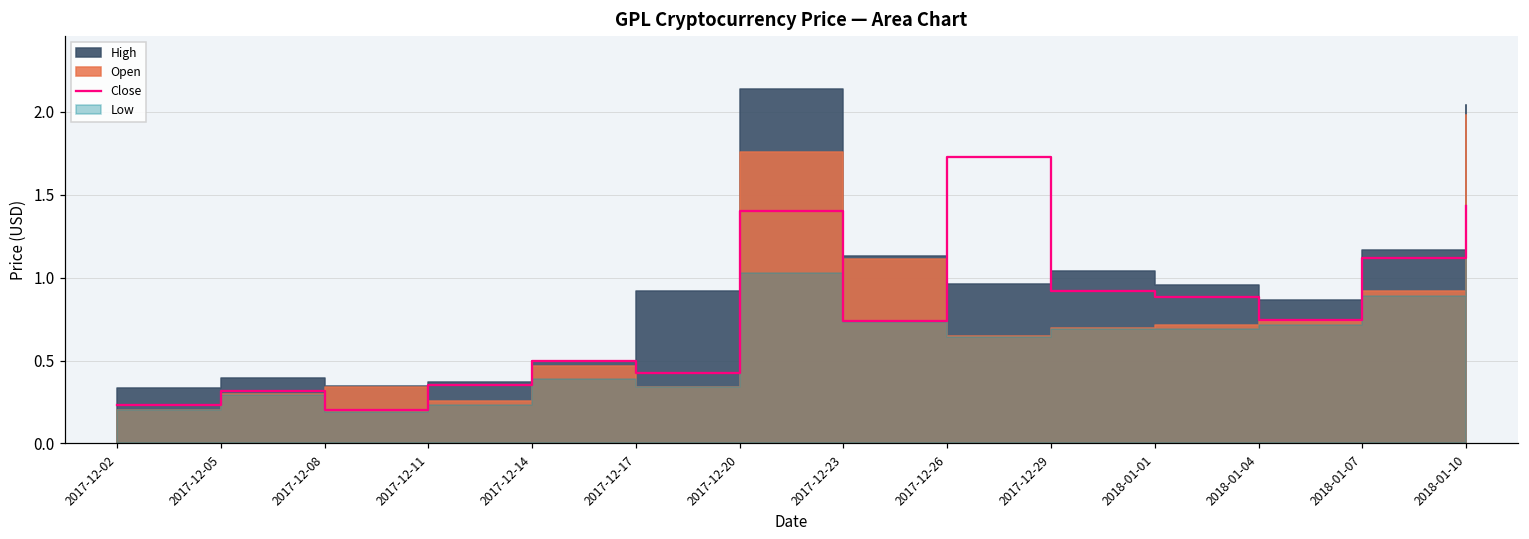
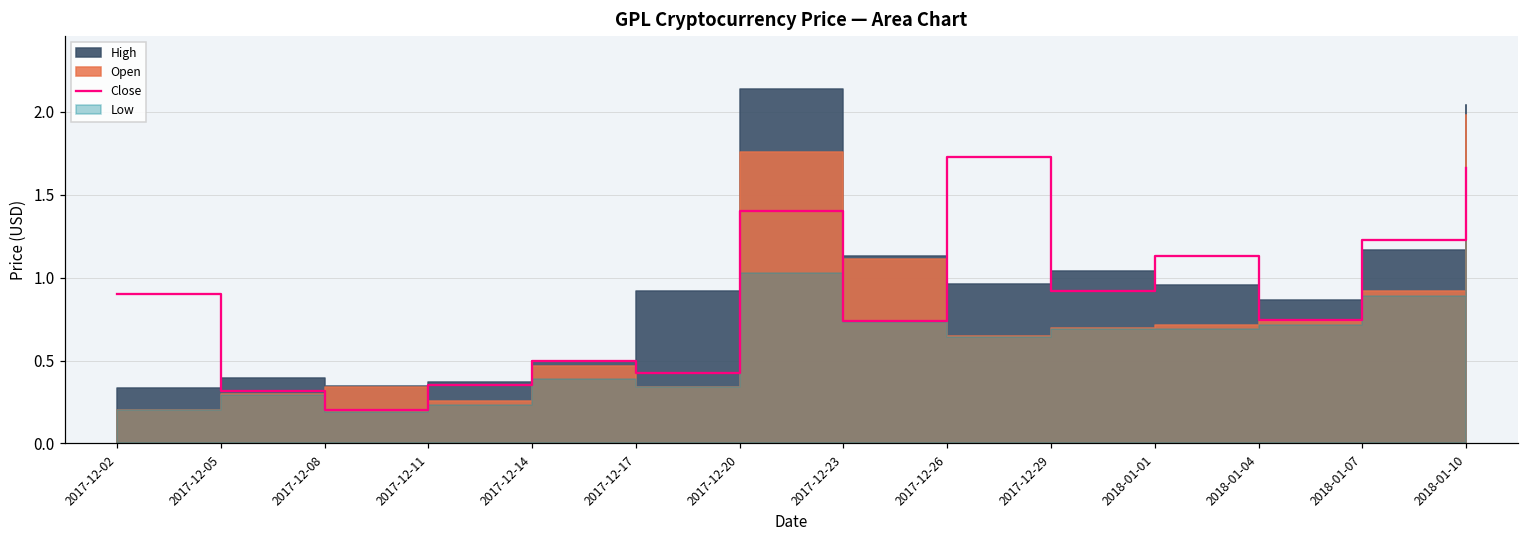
  {
    "Close": {
-     "2017-12-02": 0.23,
+     "2017-12-02": 0.90,
      "2017-12-05": 0.31,
      "2017-12-17": 0.42,
      "2017-12-20": 1.40,
      "2017-12-26": 1.73,
      "2017-12-29": 0.92,
-     "2018-01-01": 0.89,
-     "2018-01-07": 1.12,
-     "2018-01-10": 1.43
+     "2018-01-01": 1.13,
+     "2018-01-07": 1.23,
+     "2018-01-10": 1.66
    }
  }
